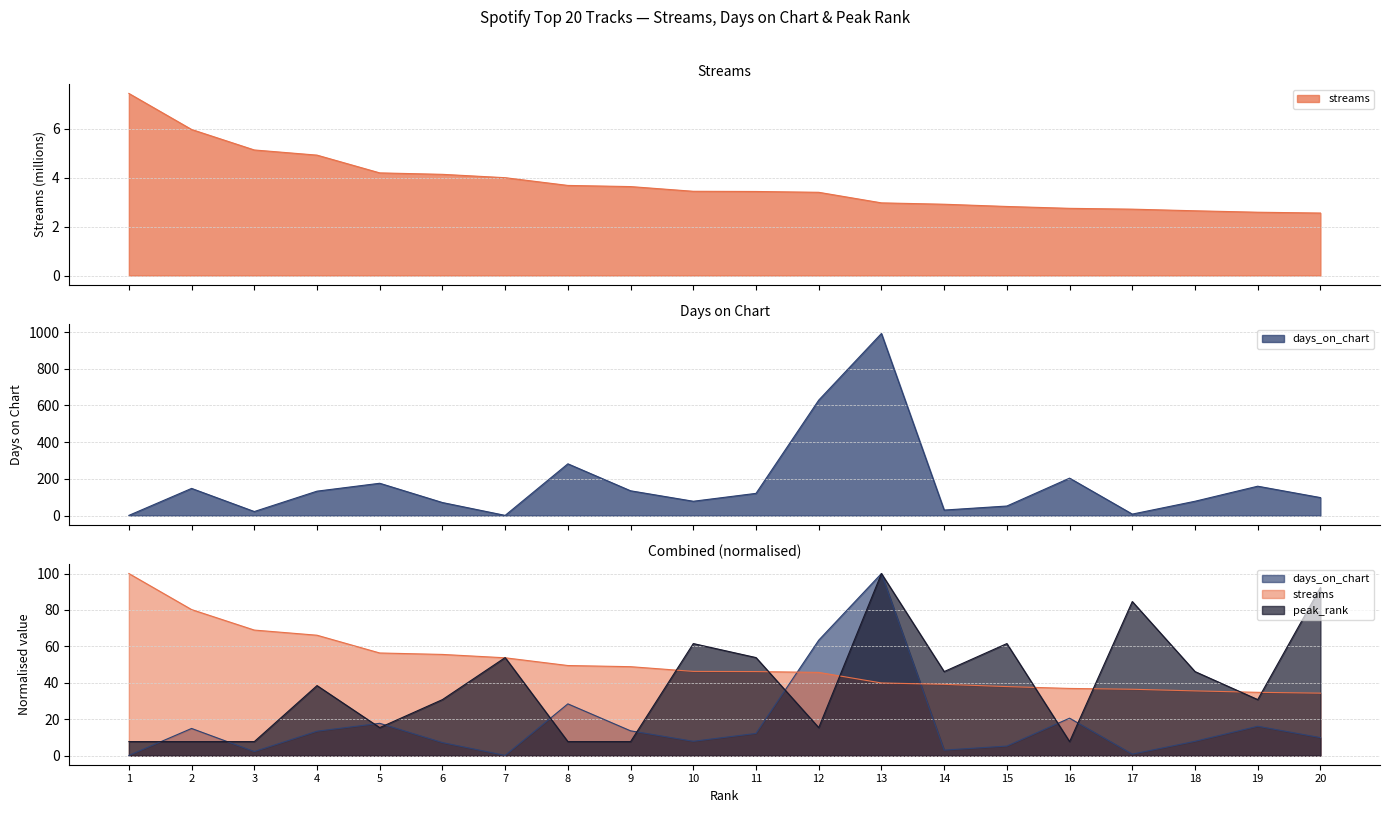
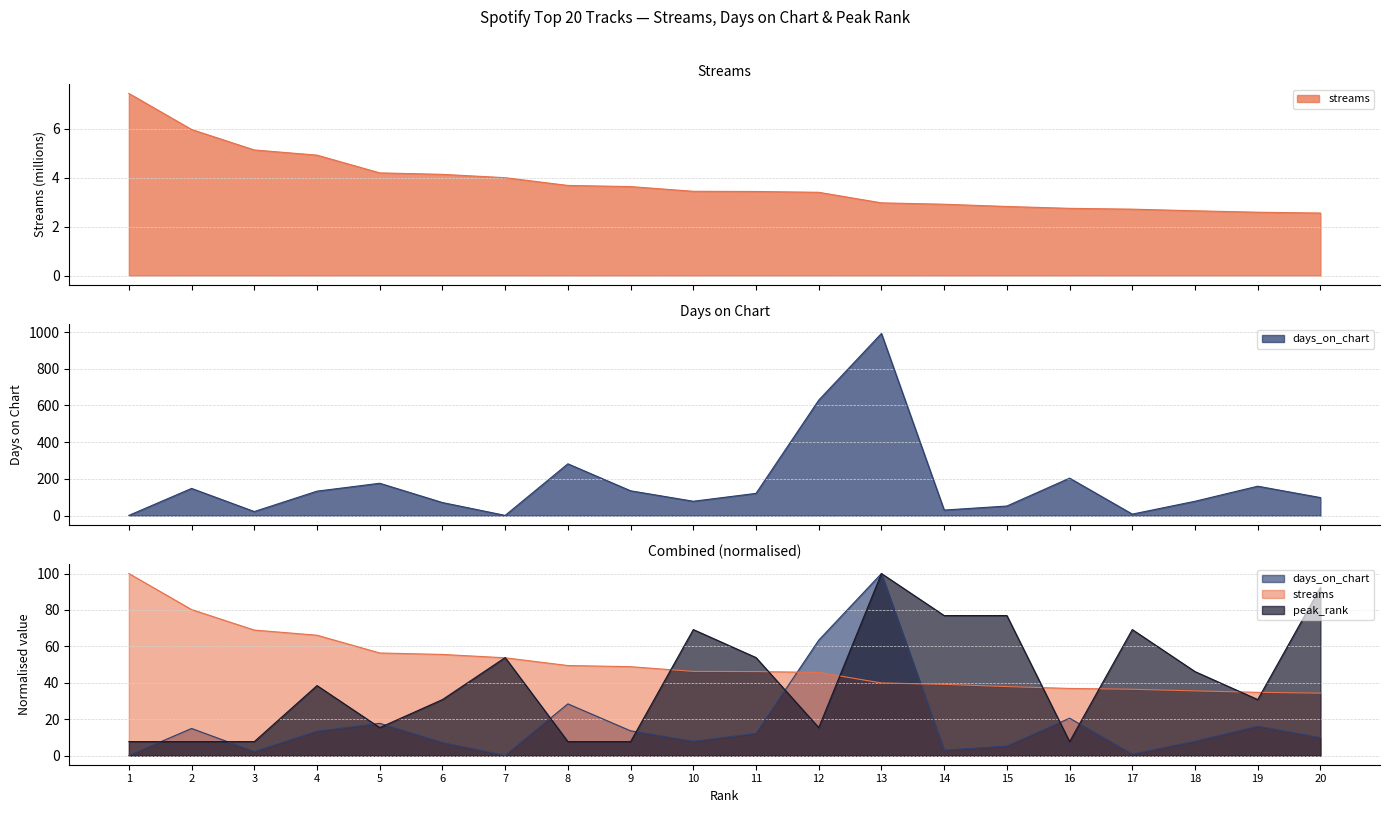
  {
    "Combined (normalised)": {
      "days_on_chart": {
        "1": 0,
        "2": 15,
        "3": 2,
        "4": 13,
        "5": 18,
        "6": 7,
        "7": 0,
        "8": 28,
        "9": 14,
        "10": 8,
        "11": 12,
        "12": 63,
        "14": 3,
        "15": 5,
        "16": 21,
        "17": 1,
        "18": 8,
        "19": 16,
        "20": 10
      },
      "streams": {
        "1": 100,
        "2": 80,
        "3": 69,
        "4": 66,
        "5": 56,
        "6": 56,
        "8": 49,
        "9": 49,
        "10": 46,
        "11": 46,
        "12": 46,
        "13": 40,
        "14": 39,
        "15": 38,
        "16": 37,
        "17": 36,
        "18": 36,
        "19": 35,
        "20": 34
      },
      "peak_rank": {
        "1": 8,
        "2": 8,
        "3": 8,
        "4": 38,
        "5": 15,
        "6": 31,
        "8": 8,
        "9": 8,
-       "10": 62,
+       "10": 69,
        "11": 54,
        "12": 15,
-       "14": 46,
-       "15": 62,
+       "14": 77,
+       "15": 77,
        "16": 8,
-       "17": 85,
+       "17": 69,
        "18": 46,
        "19": 31
      }
    }
  }
